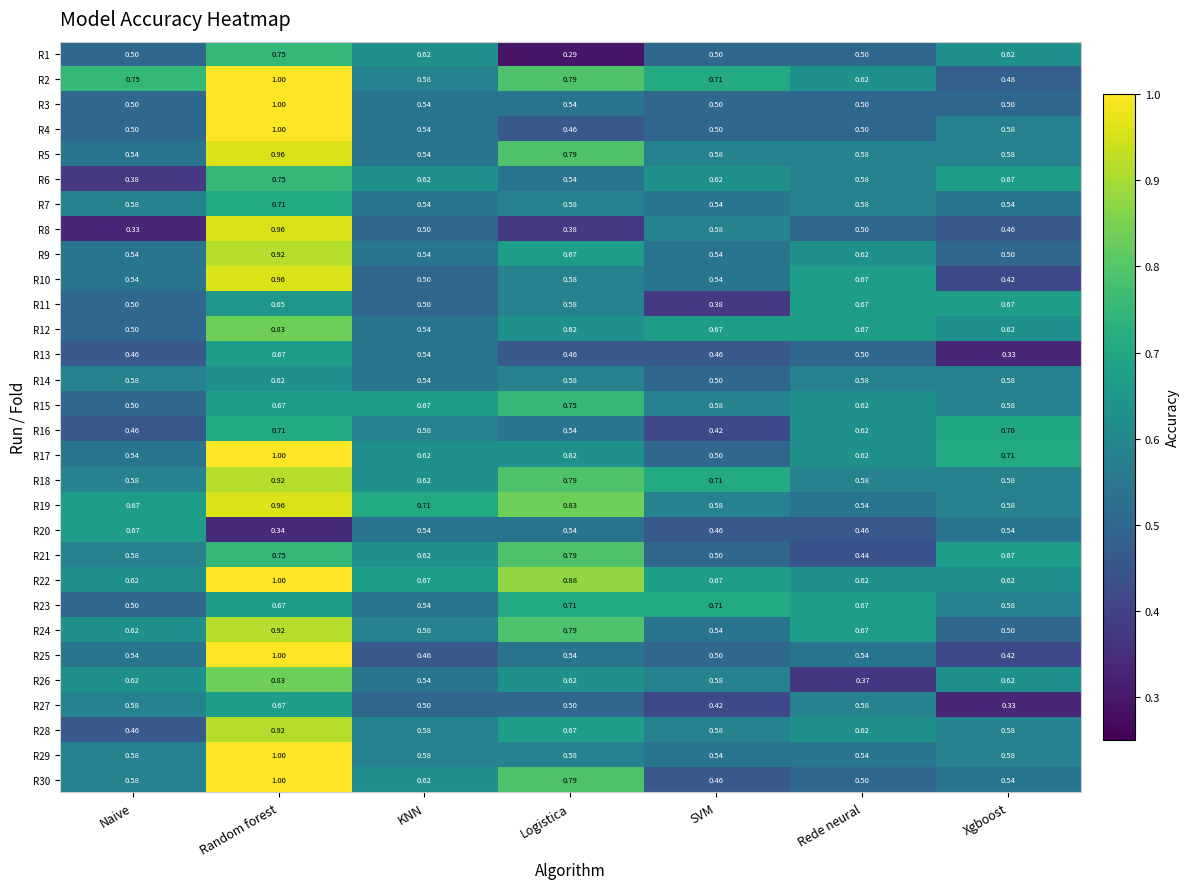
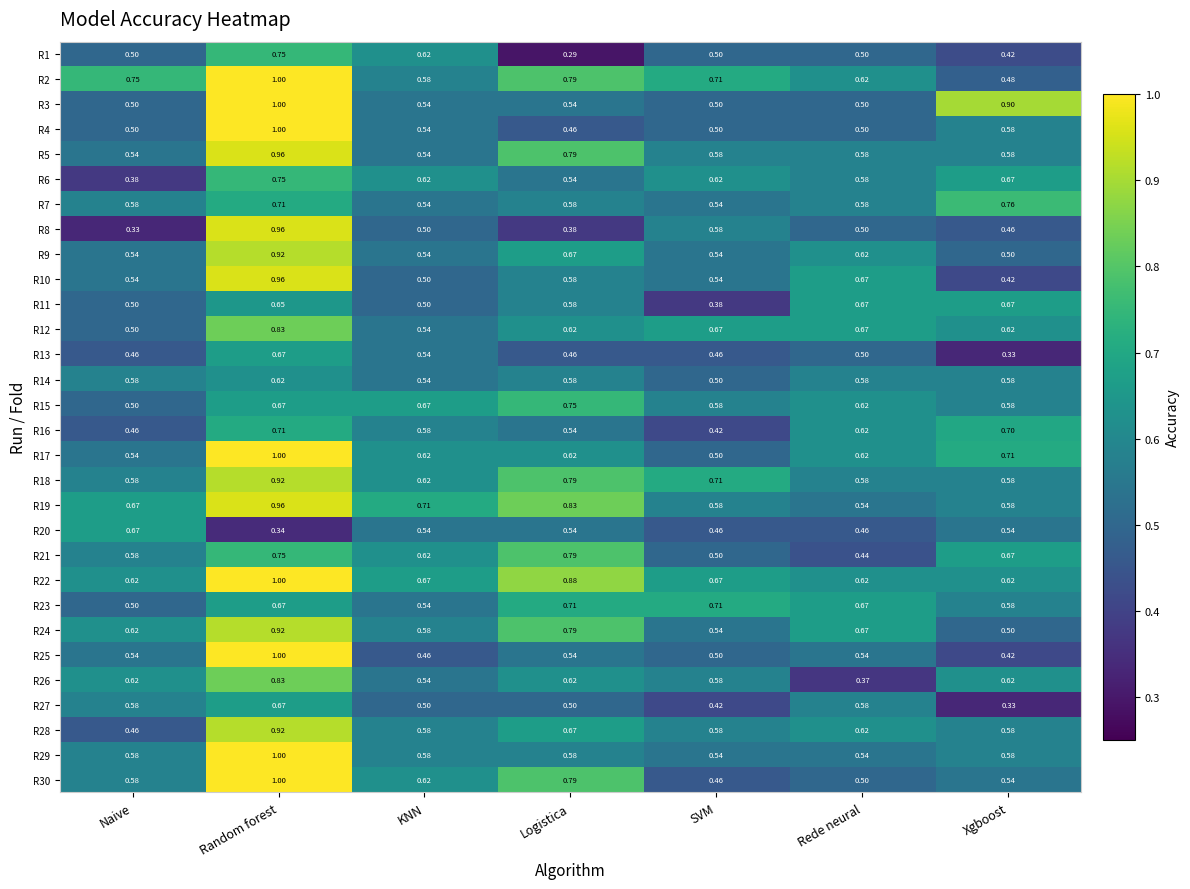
  {
    "R1": {
      "Naive": 0.50,
      "Random forest": 0.75,
      "KNN": 0.62,
      "Logistica": 0.29,
      "SVM": 0.50,
      "Rede neural": 0.50,
-     "Xgboost": 0.62
+     "Xgboost": 0.42
    },
    "R3": {
      "Naive": 0.50,
      "Random forest": 1.00,
      "KNN": 0.54,
      "Logistica": 0.54,
      "SVM": 0.50,
      "Rede neural": 0.50,
-     "Xgboost": 0.50
+     "Xgboost": 0.90
    },
    "R7": {
      "Naive": 0.58,
      "Random forest": 0.71,
      "KNN": 0.54,
      "Logistica": 0.58,
      "SVM": 0.54,
      "Rede neural": 0.58,
-     "Xgboost": 0.54
+     "Xgboost": 0.76
    }
  }
